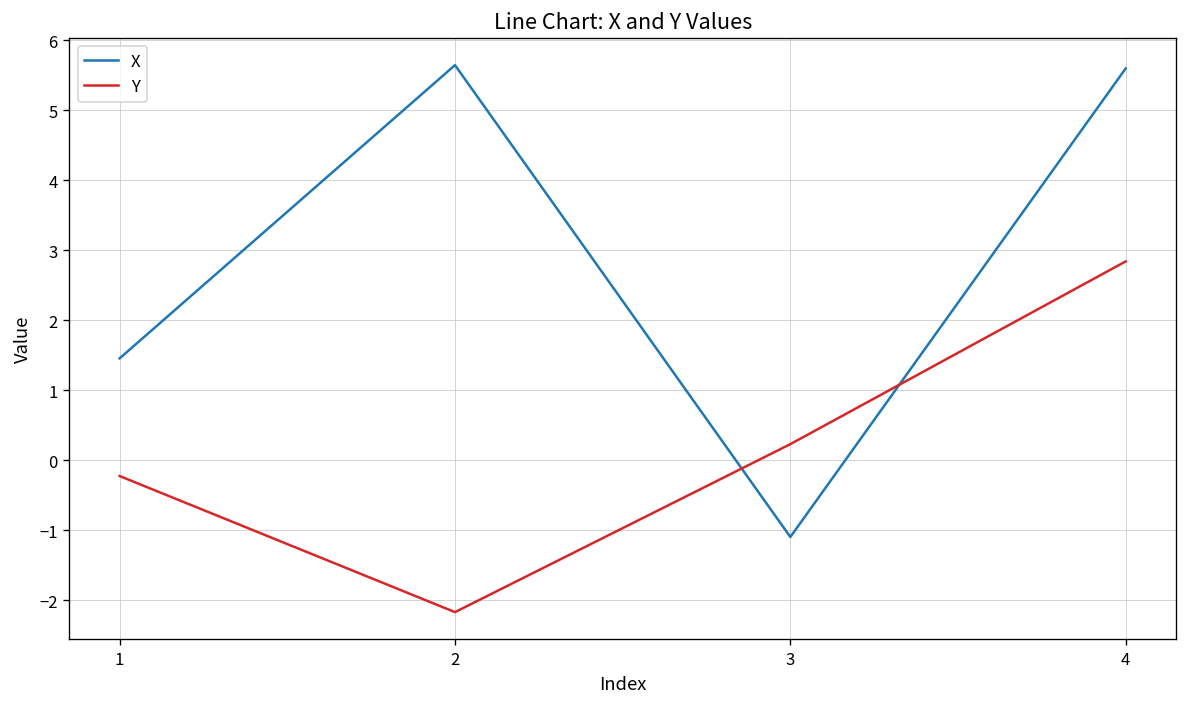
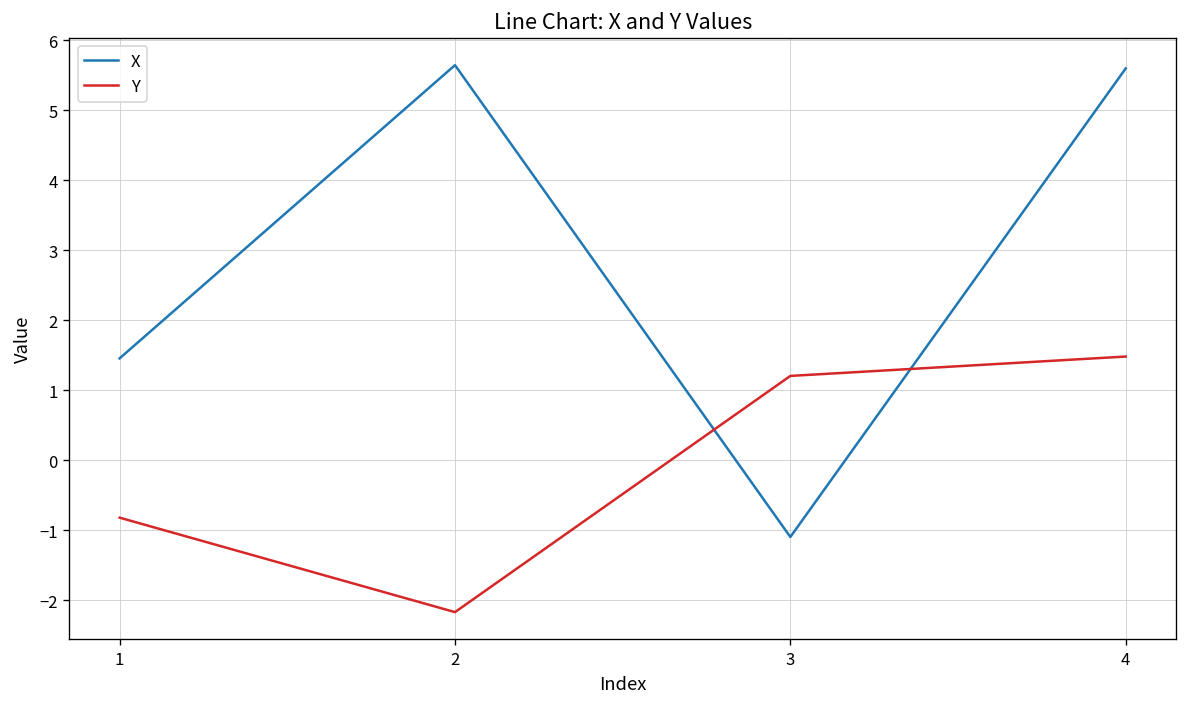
  {
    "X": {
      "1": 1.5,
      "2": 5.6,
      "3": -1.1,
      "4": 5.6
    },
    "Y": {
-     "1": -0.2,
+     "1": -0.8,
      "2": -2.2,
-     "3": 0.2,
-     "4": 2.8
+     "3": 1.2,
+     "4": 1.5
    }
  }
